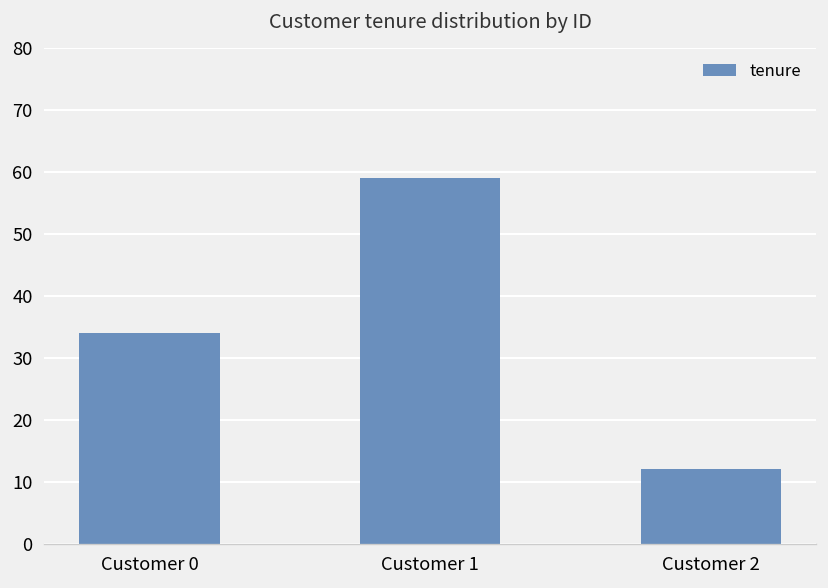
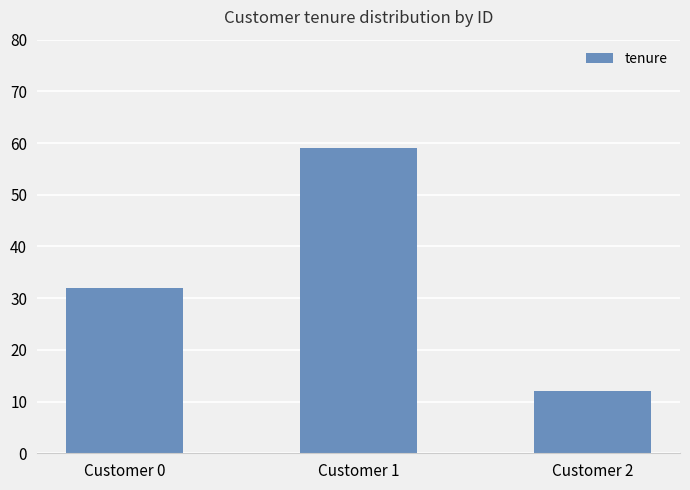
  {
-   "Customer 0": 34,
+   "Customer 0": 32,
    "Customer 1": 59,
    "Customer 2": 12
  }
